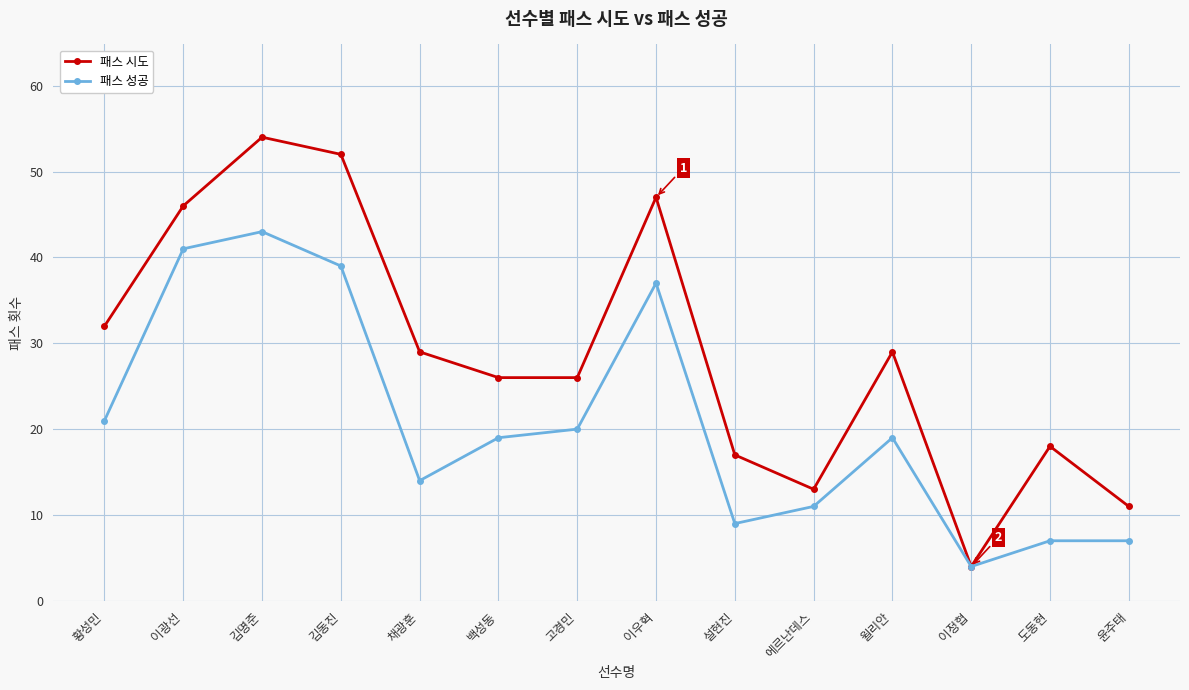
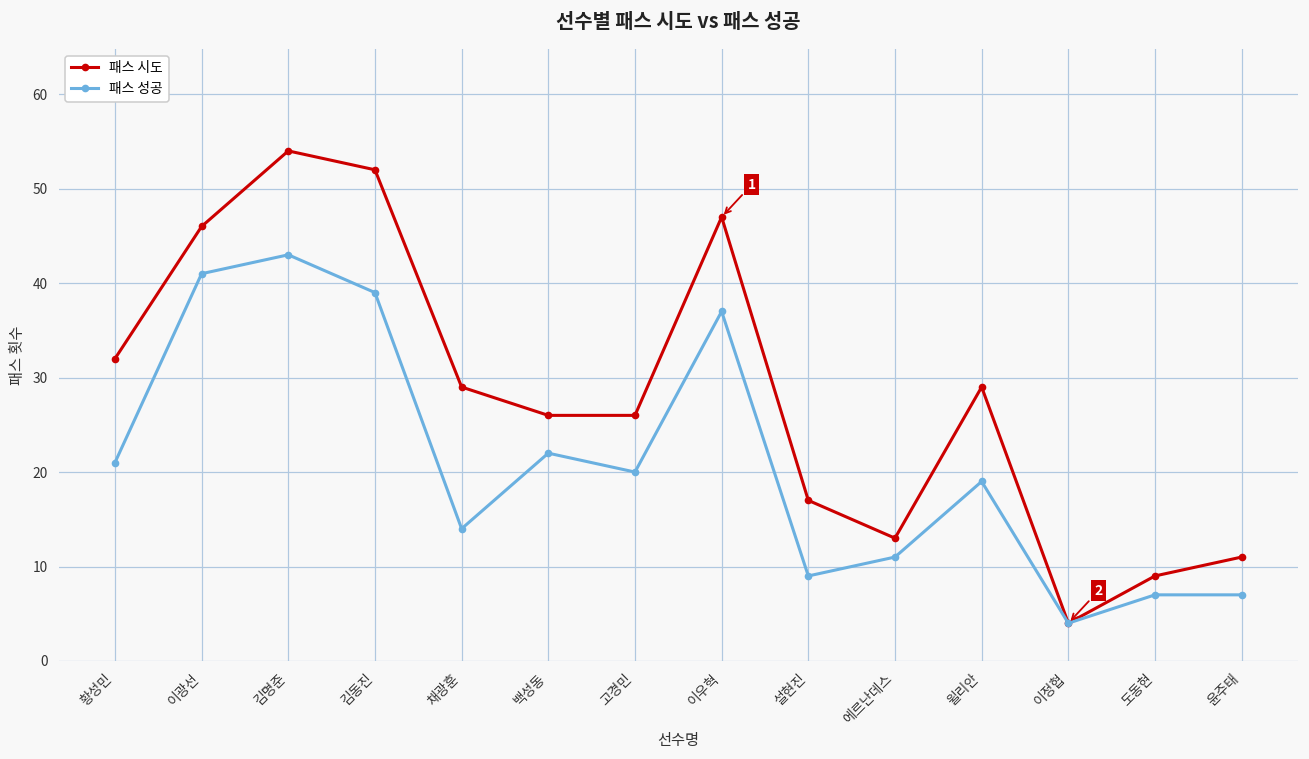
  {
    "패스 시도": {
      "황성민": 32,
      "이광선": 46,
      "김명준": 54,
      "김동진": 52,
      "채광훈": 29,
      "백성동": 26,
      "고경민": 26,
      "이우혁": 47,
      "설현진": 17,
      "에르난데스": 13,
      "윌리안": 29,
-     "도동현": 18,
+     "도동현": 9,
      "윤주태": 11
    },
    "패스 성공": {
      "황성민": 21,
      "이광선": 41,
      "김명준": 43,
      "김동진": 39,
      "채광훈": 14,
-     "백성동": 19,
+     "백성동": 22,
      "고경민": 20,
      "이우혁": 37,
      "설현진": 9,
      "에르난데스": 11,
      "윌리안": 19,
      "도동현": 7,
      "윤주태": 7
    }
  }
